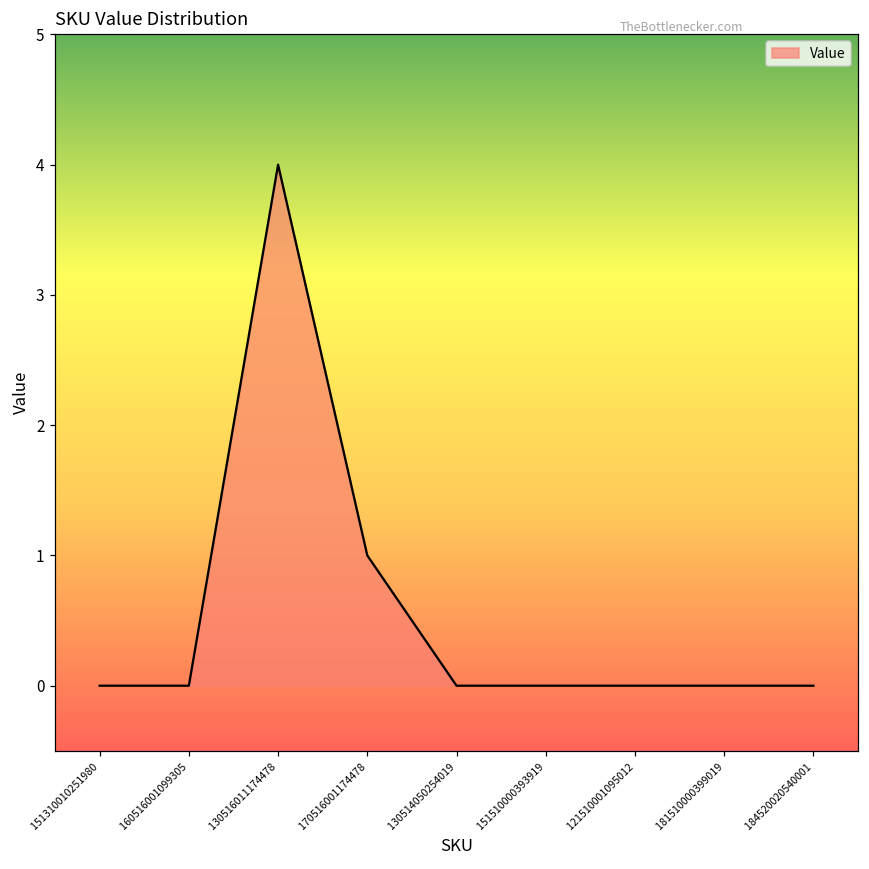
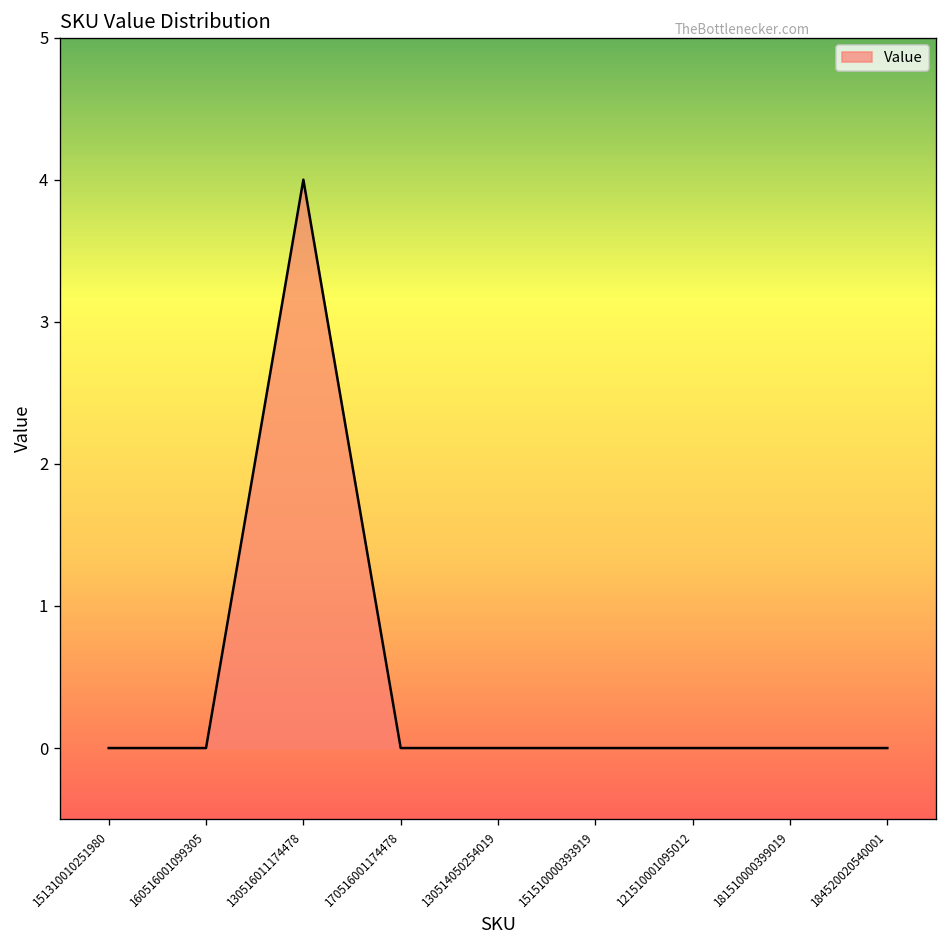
  {
    "151310010251980": 0,
    "160516001099305": 0,
    "130516011174478": 4,
-   "170516001174478": 1,
+   "170516001174478": 0,
    "130514050254019": 0,
    "151510000393919": 0,
    "121510001095012": 0,
    "181510000399019": 0,
    "184520020540001": 0
  }
